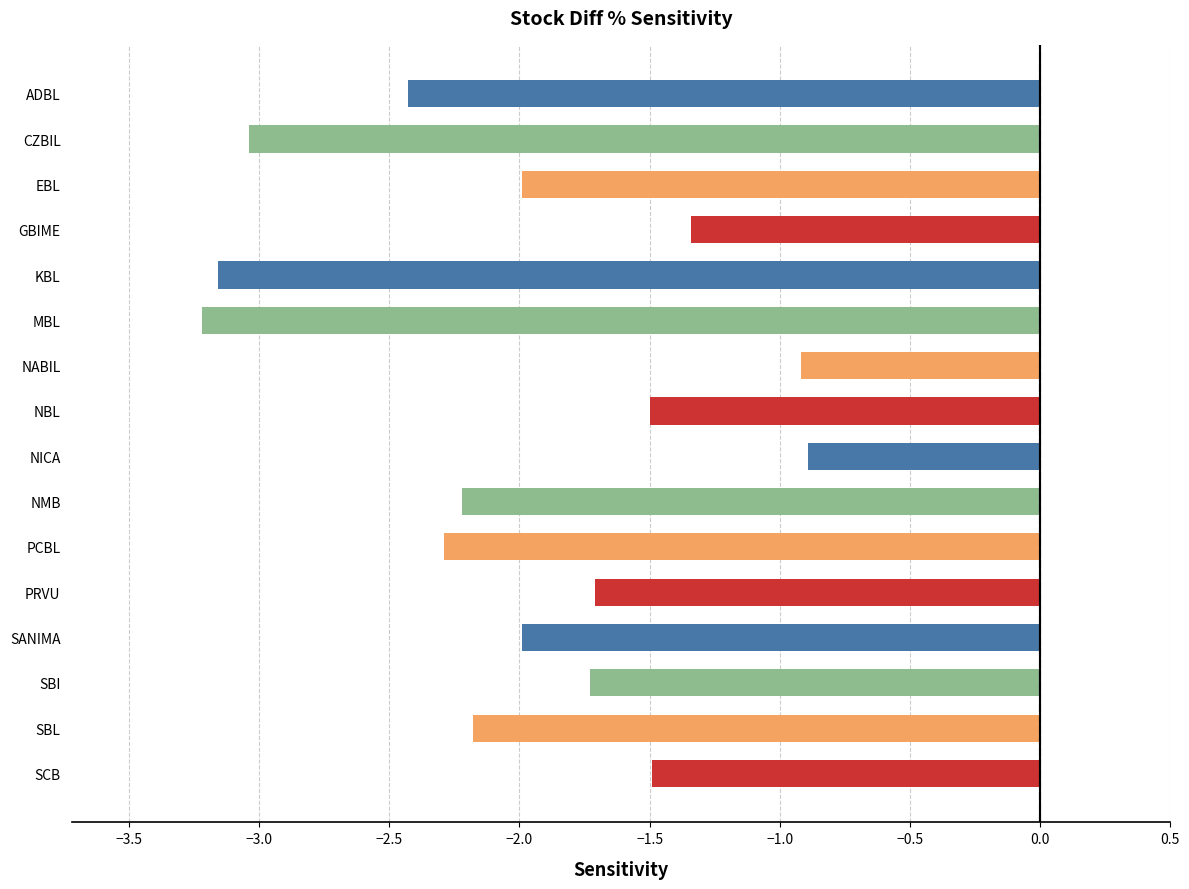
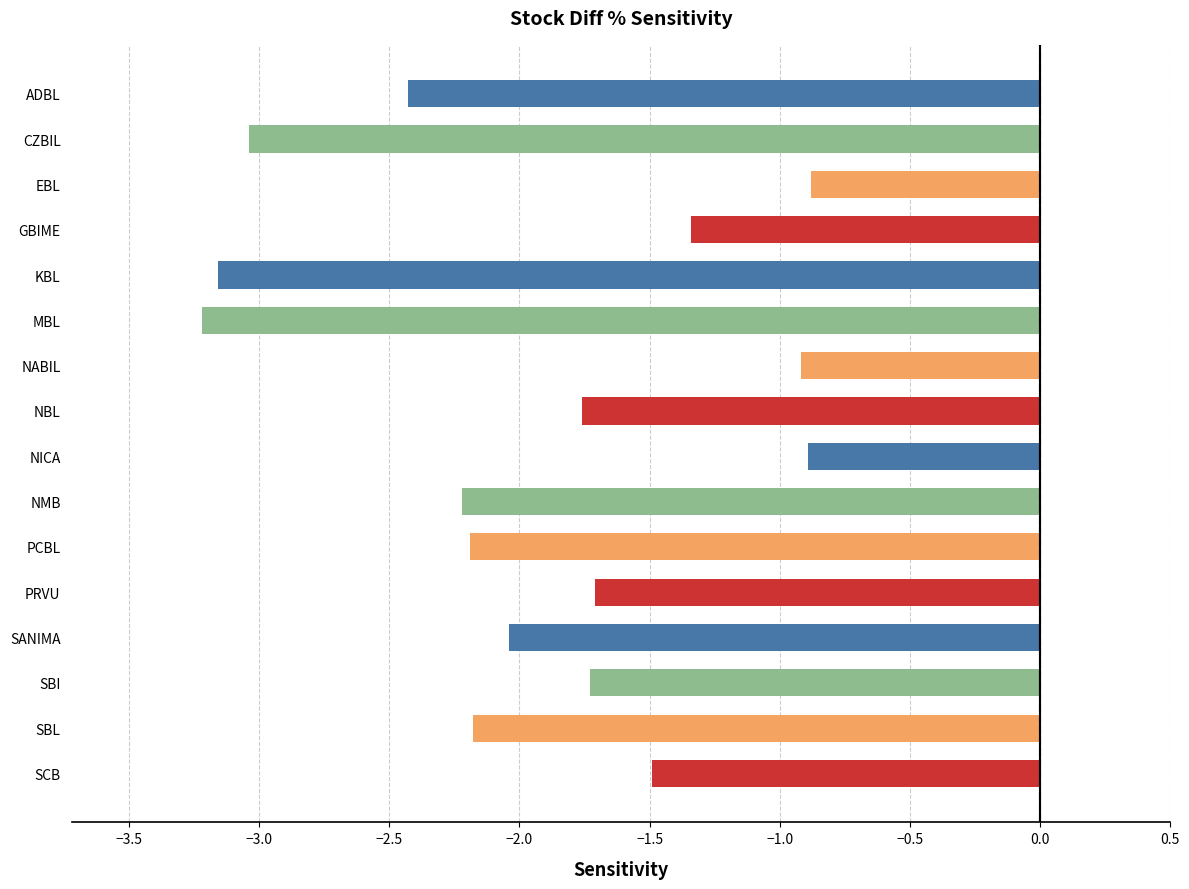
  {
    "ADBL": -2.43,
    "CZBIL": -3.04,
-   "EBL": -1.99,
+   "EBL": -0.88,
    "GBIME": -1.34,
    "KBL": -3.16,
    "MBL": -3.22,
    "NABIL": -0.92,
-   "NBL": -1.50,
+   "NBL": -1.76,
    "NICA": -0.89,
    "NMB": -2.22,
-   "PCBL": -2.29,
+   "PCBL": -2.19,
    "PRVU": -1.71,
-   "SANIMA": -1.99,
+   "SANIMA": -2.04,
    "SBI": -1.73,
    "SBL": -2.18,
    "SCB": -1.49
  }
